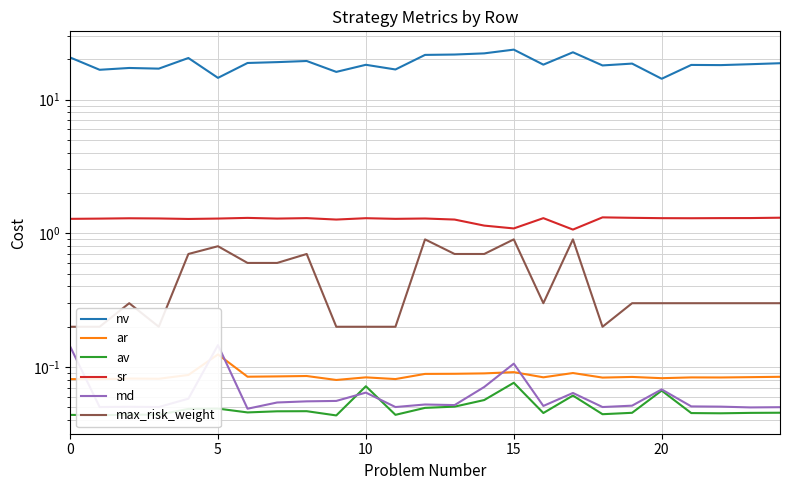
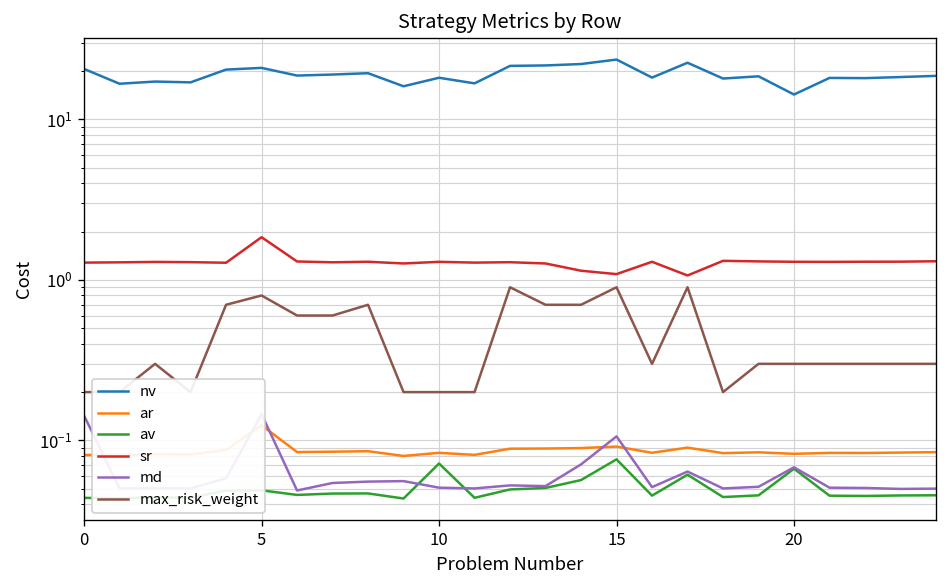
  {
    "nv": {
      "0": 21,
-     "5": 15,
+     "5": 21,
      "10": 18,
      "15": 24,
      "20": 14
    },
    "ar": {
      "0": 0.08,
      "10": 0.08,
      "15": 0.09,
      "20": 0.08
    },
    "av": {
      "0": 0.044,
      "10": 0.07,
      "15": 0.08
    },
    "sr": {
      "0": 1.3,
-     "5": 1.3,
+     "5": 1.8,
      "10": 1.3,
      "15": 1.1,
      "20": 1.3
    },
    "md": {
      "0": 0.14,
-     "10": 0.06,
+     "10": 0.051,
      "15": 0.11
    },
    "max_risk_weight": {
      "0": 0.20,
      "5": 0.8,
      "10": 0.20,
      "15": 0.9,
      "20": 0.30
    }
  }
